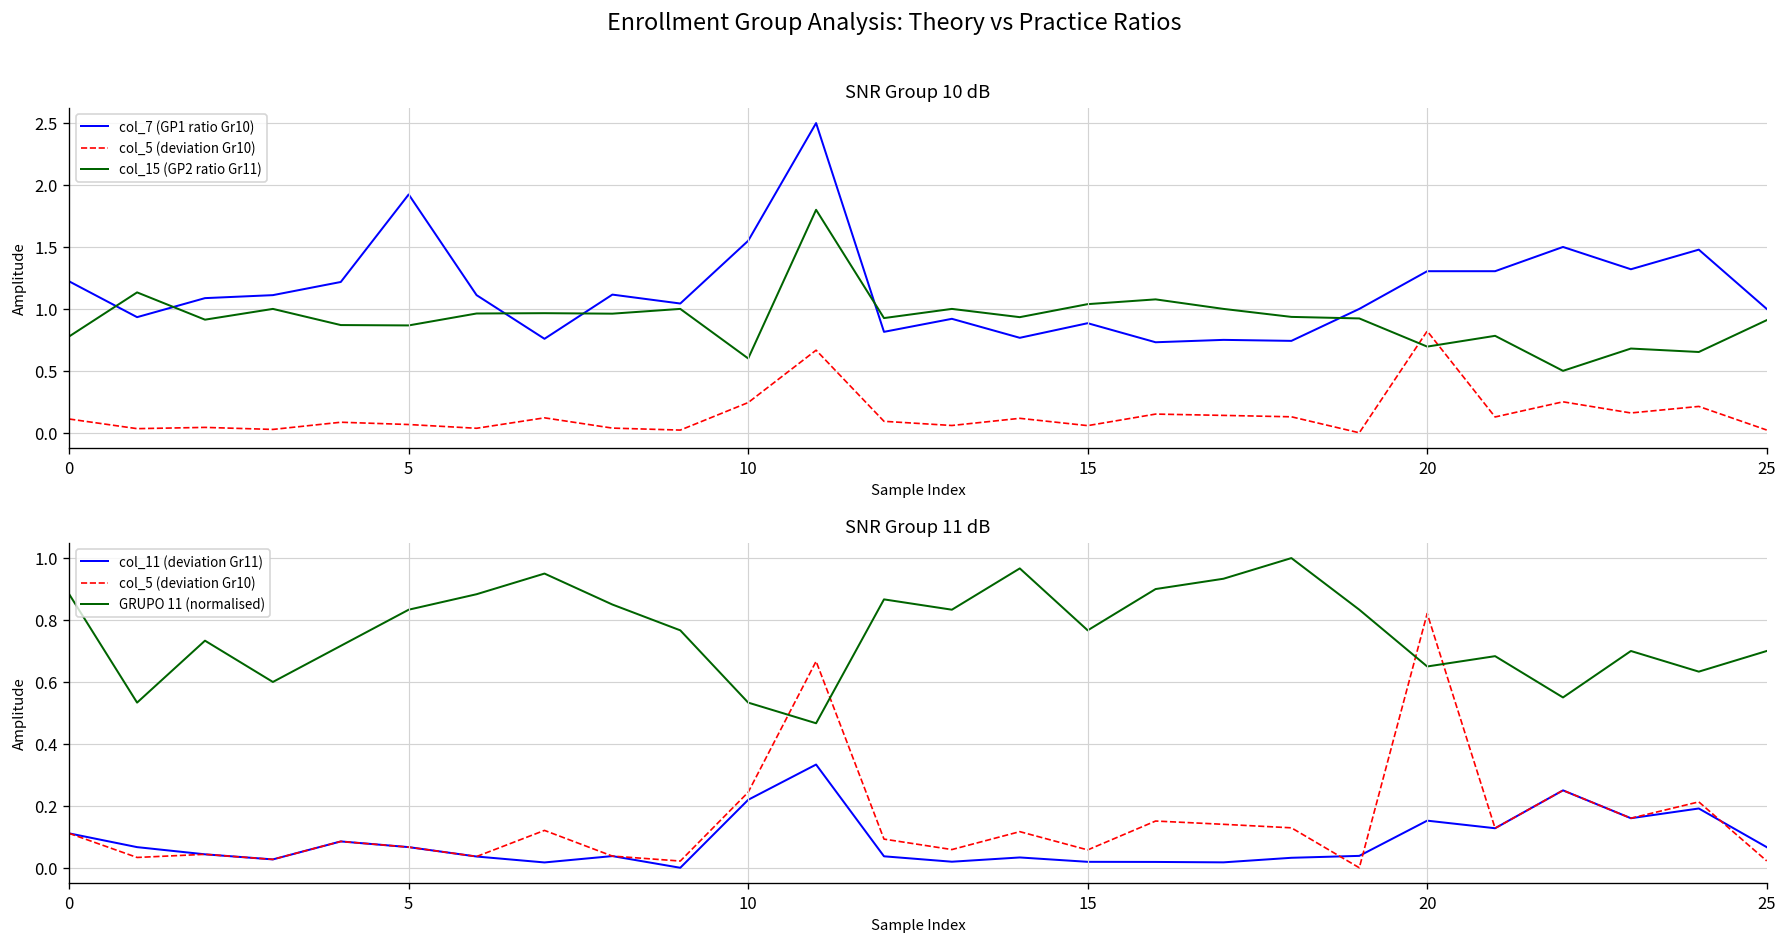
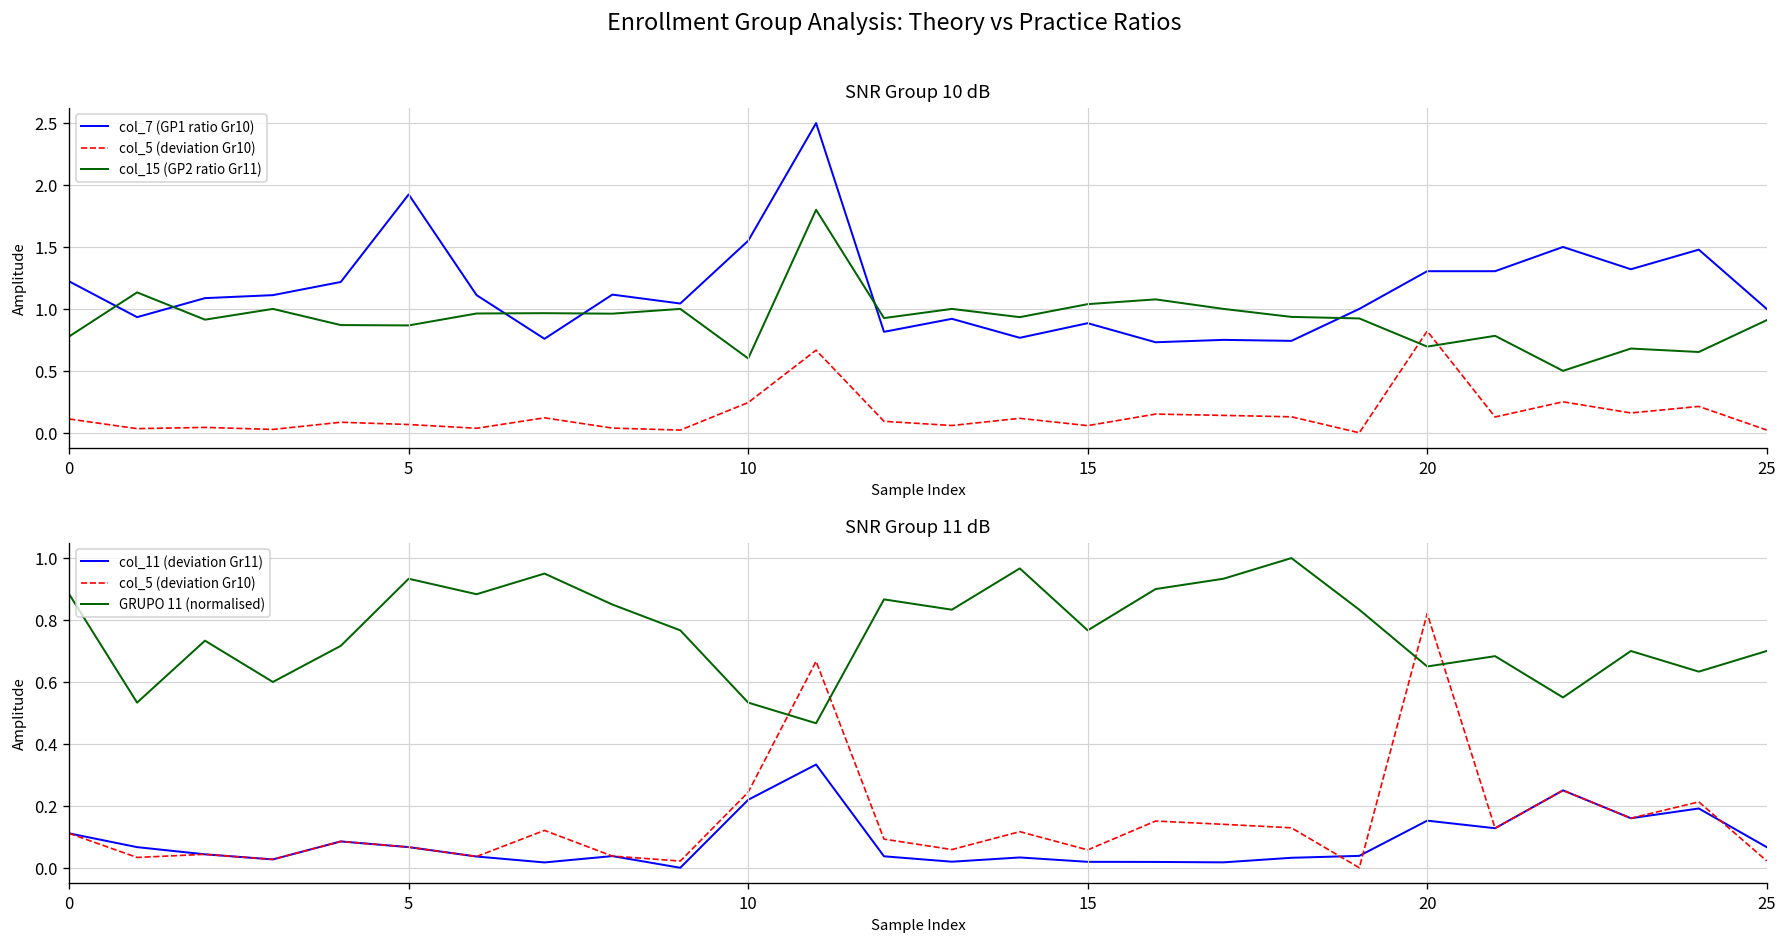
  {
    "SNR Group 10 dB": {
      "col_7 (GP1 ratio Gr10)": {
        "0": 1.22,
        "5": 1.92,
        "10": 1.55,
        "15": 0.88,
        "20": 1.30,
        "25": 1.00
      },
      "col_5 (deviation Gr10)": {
        "0": 0.11,
        "5": 0.07,
        "10": 0.24,
        "15": 0.06,
        "20": 0.82,
        "25": 0.02
      },
      "col_15 (GP2 ratio Gr11)": {
        "0": 0.78,
        "5": 0.87,
        "10": 0.60,
        "15": 1.04,
        "20": 0.70,
        "25": 0.91
      }
    },
    "SNR Group 11 dB": {
      "col_11 (deviation Gr11)": {
        "10": 0.22,
        "15": 0.02,
        "20": 0.15,
        "25": 0.07
      },
      "col_5 (deviation Gr10)": {
        "10": 0.24,
        "15": 0.06,
        "20": 0.82,
        "25": 0.02
      },
      "GRUPO 11 (normalised)": {
        "0": 0.88,
-       "5": 0.83,
+       "5": 0.93,
        "10": 0.53,
        "15": 0.77,
        "20": 0.65,
        "25": 0.70
      }
    }
  }
